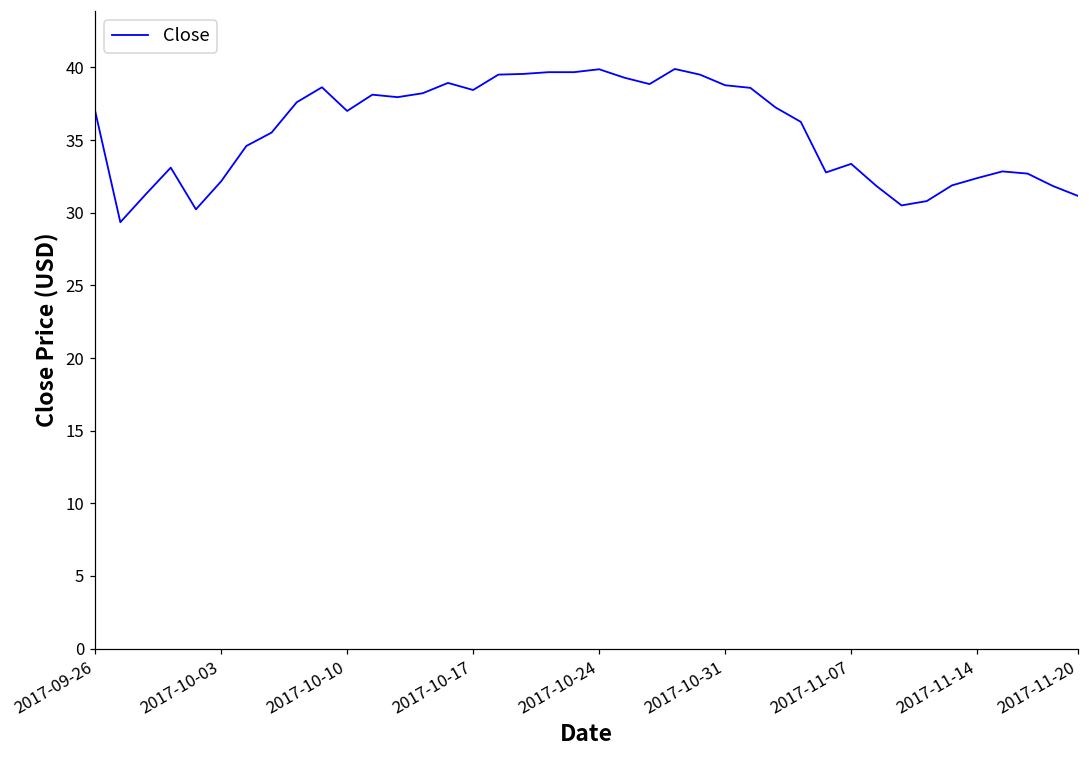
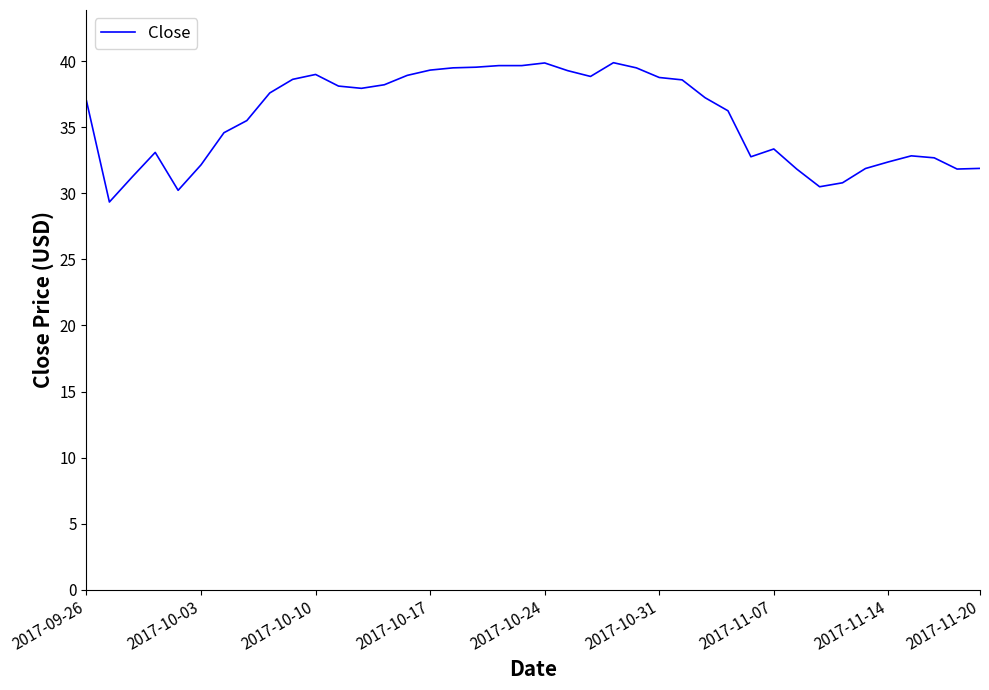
  {
    "2017-09-26": 37.0,
    "2017-10-03": 32.2,
-   "2017-10-10": 37,
-   "2017-10-17": 38.4,
+   "2017-10-10": 39,
+   "2017-10-17": 39.3,
    "2017-10-24": 39.9,
    "2017-10-31": 38.8,
    "2017-11-07": 33.4,
    "2017-11-14": 32.4,
-   "2017-11-20": 31.2
+   "2017-11-20": 31.9
  }
